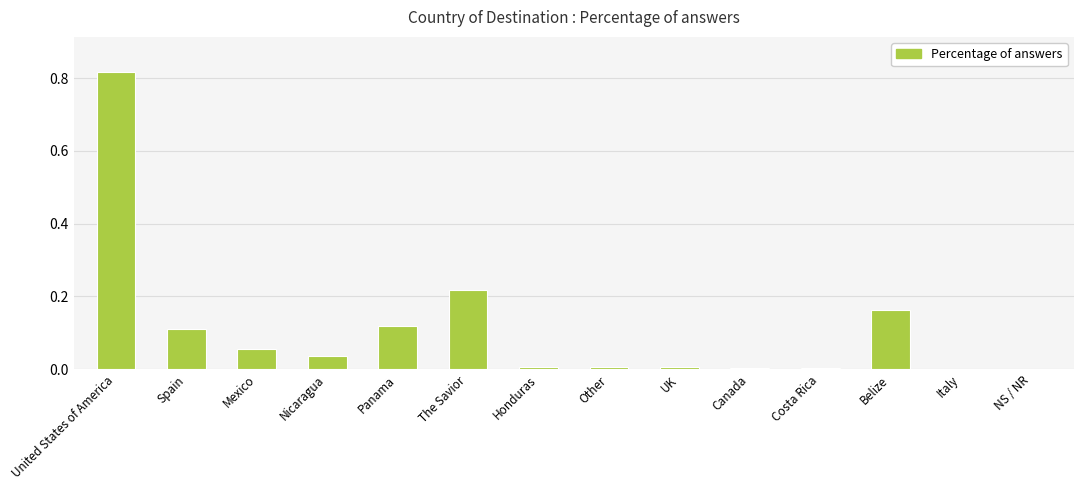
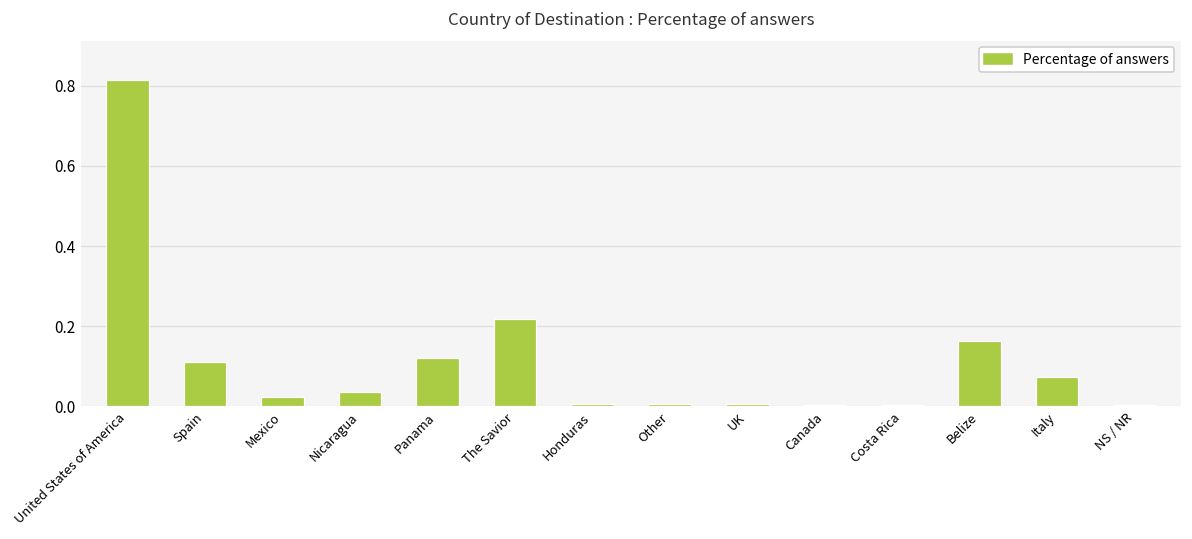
  {
    "United States of America": 0.82,
    "Spain": 0.11,
-   "Mexico": 0.06,
+   "Mexico": 0.02,
    "Nicaragua": 0.04,
    "Panama": 0.12,
    "The Savior": 0.22,
    "Belize": 0.16,
-   "Italy": 0.00
+   "Italy": 0.07
  }
